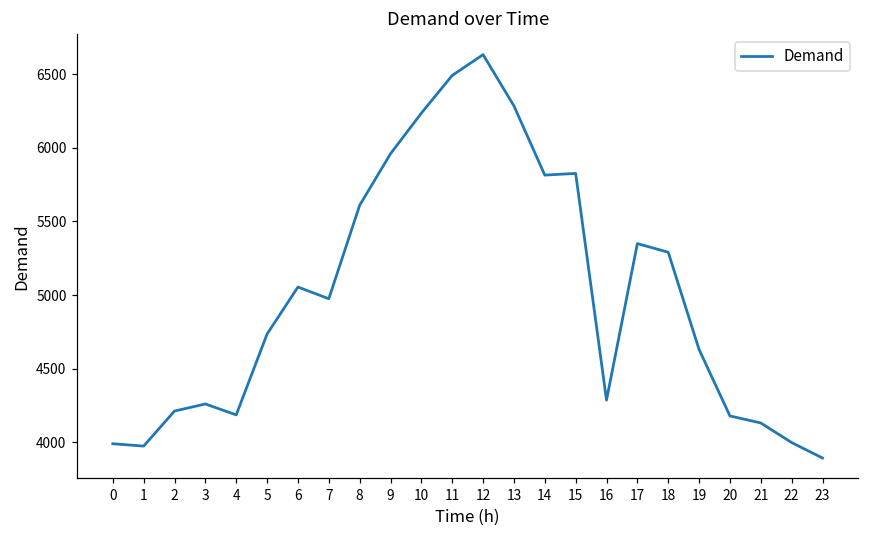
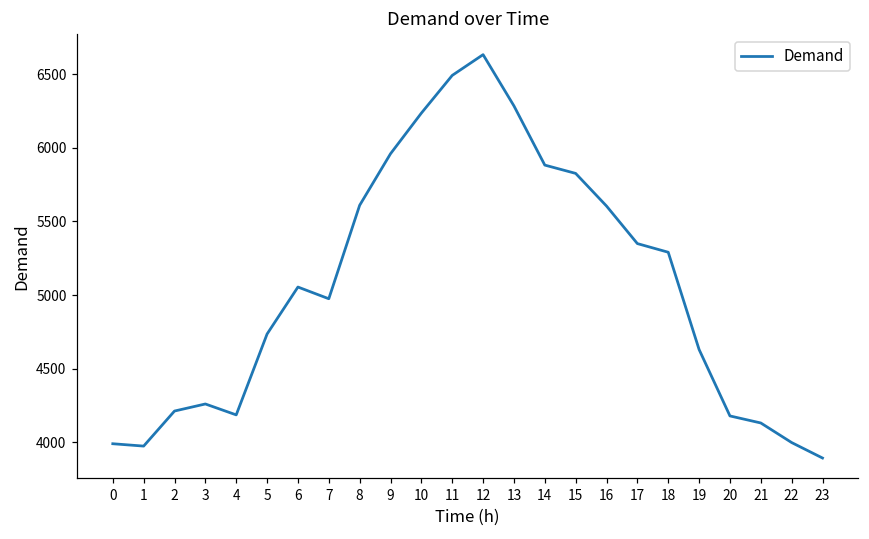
  {
    "0": 3990,
    "1": 3980,
    "2": 4210,
    "3": 4260,
    "4": 4190,
    "5": 4740,
    "6": 5060,
    "7": 4980,
    "8": 5610,
    "9": 5960,
    "10": 6240,
    "11": 6490,
    "12": 6630,
    "13": 6290,
-   "14": 5820,
+   "14": 5880,
    "15": 5830,
-   "16": 4290,
+   "16": 5610,
    "17": 5350,
    "18": 5290,
    "19": 4630,
    "20": 4180,
    "21": 4130,
    "22": 4000,
    "23": 3890
  }
